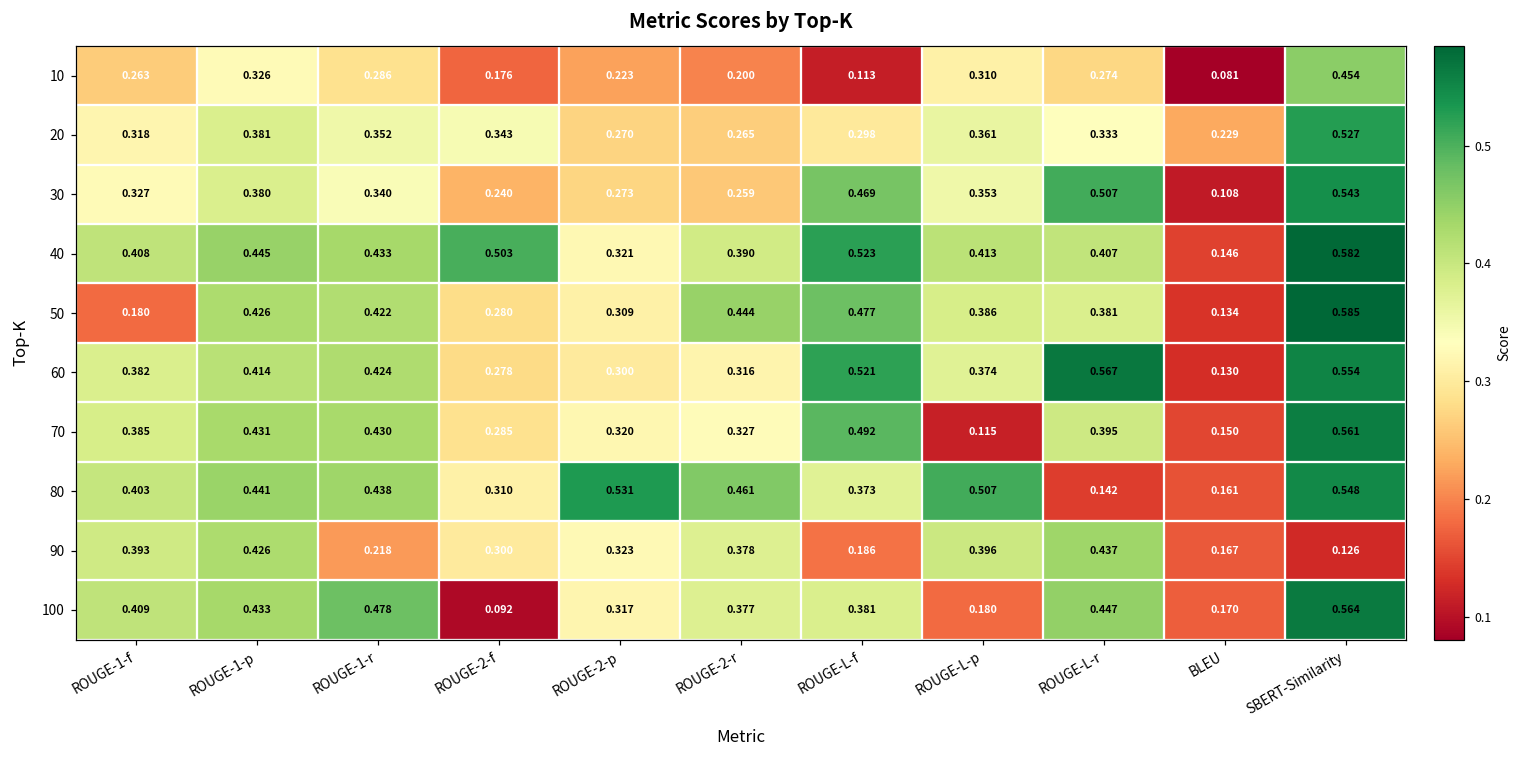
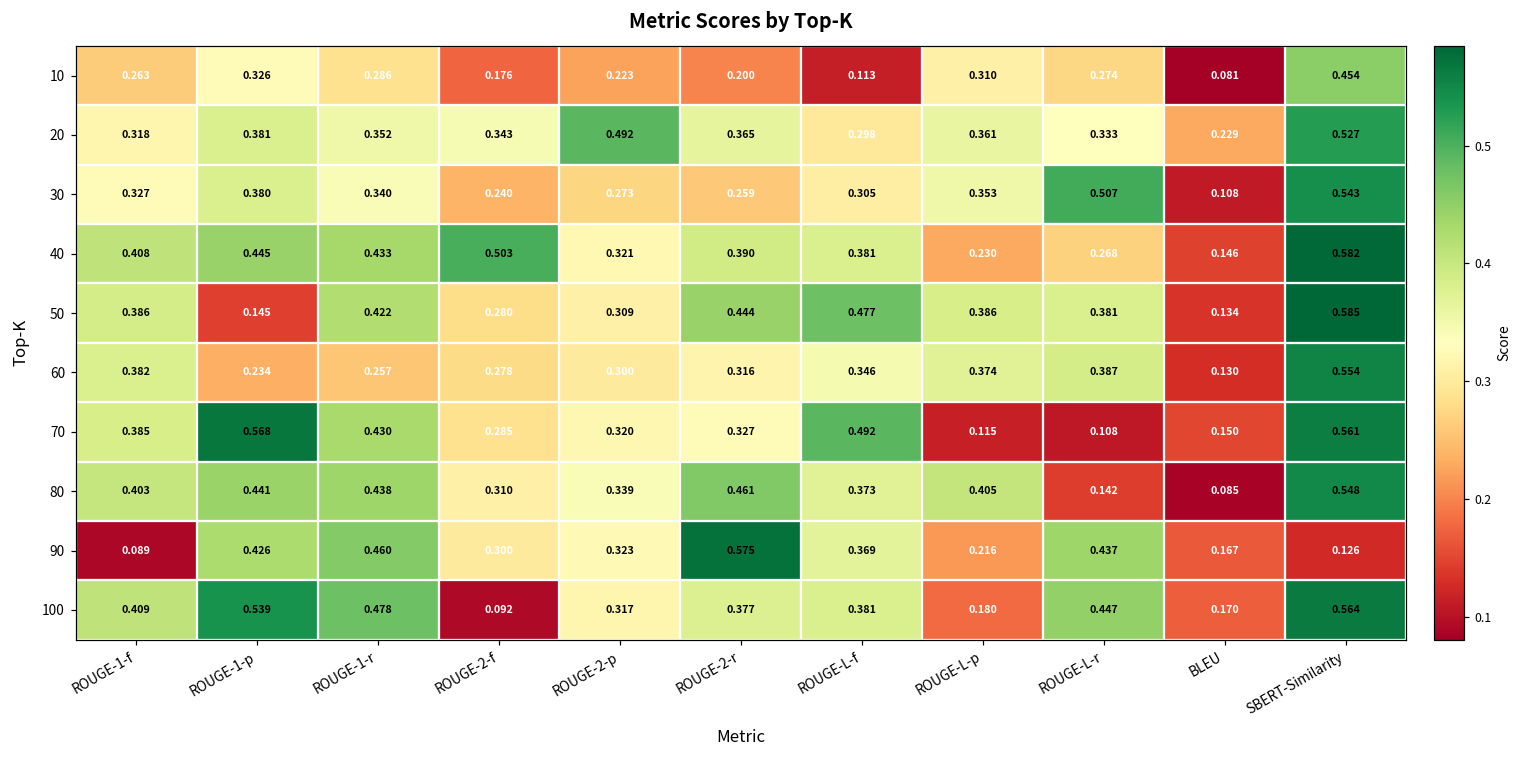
  {
    "10": {
      "ROUGE-1-f": 0.263,
      "ROUGE-1-p": 0.326,
      "ROUGE-1-r": 0.286,
      "ROUGE-2-f": 0.176,
      "ROUGE-2-p": 0.223,
      "ROUGE-2-r": 0.200,
      "ROUGE-L-f": 0.113,
      "ROUGE-L-p": 0.310,
      "ROUGE-L-r": 0.274,
      "BLEU": 0.081,
      "SBERT-Similarity": 0.454
    },
    "20": {
      "ROUGE-1-f": 0.318,
      "ROUGE-1-p": 0.381,
      "ROUGE-1-r": 0.352,
      "ROUGE-2-f": 0.343,
-     "ROUGE-2-p": 0.270,
-     "ROUGE-2-r": 0.265,
+     "ROUGE-2-p": 0.492,
+     "ROUGE-2-r": 0.365,
      "ROUGE-L-f": 0.298,
      "ROUGE-L-p": 0.361,
      "ROUGE-L-r": 0.333,
      "BLEU": 0.229,
      "SBERT-Similarity": 0.527
    },
    "30": {
      "ROUGE-1-f": 0.327,
      "ROUGE-1-p": 0.380,
      "ROUGE-1-r": 0.340,
      "ROUGE-2-f": 0.240,
      "ROUGE-2-p": 0.273,
      "ROUGE-2-r": 0.259,
-     "ROUGE-L-f": 0.469,
+     "ROUGE-L-f": 0.305,
      "ROUGE-L-p": 0.353,
      "ROUGE-L-r": 0.507,
      "BLEU": 0.108,
      "SBERT-Similarity": 0.543
    },
    "40": {
      "ROUGE-1-f": 0.408,
      "ROUGE-1-p": 0.445,
      "ROUGE-1-r": 0.433,
      "ROUGE-2-f": 0.503,
      "ROUGE-2-p": 0.321,
      "ROUGE-2-r": 0.390,
-     "ROUGE-L-f": 0.523,
-     "ROUGE-L-p": 0.413,
-     "ROUGE-L-r": 0.407,
+     "ROUGE-L-f": 0.381,
+     "ROUGE-L-p": 0.230,
+     "ROUGE-L-r": 0.268,
      "BLEU": 0.146,
      "SBERT-Similarity": 0.582
    },
    "50": {
-     "ROUGE-1-f": 0.180,
-     "ROUGE-1-p": 0.426,
+     "ROUGE-1-f": 0.386,
+     "ROUGE-1-p": 0.145,
      "ROUGE-1-r": 0.422,
      "ROUGE-2-f": 0.280,
      "ROUGE-2-p": 0.309,
      "ROUGE-2-r": 0.444,
      "ROUGE-L-f": 0.477,
      "ROUGE-L-p": 0.386,
      "ROUGE-L-r": 0.381,
      "BLEU": 0.134,
      "SBERT-Similarity": 0.585
    },
    "60": {
      "ROUGE-1-f": 0.382,
-     "ROUGE-1-p": 0.414,
-     "ROUGE-1-r": 0.424,
+     "ROUGE-1-p": 0.234,
+     "ROUGE-1-r": 0.257,
      "ROUGE-2-f": 0.278,
      "ROUGE-2-p": 0.300,
      "ROUGE-2-r": 0.316,
-     "ROUGE-L-f": 0.521,
+     "ROUGE-L-f": 0.346,
      "ROUGE-L-p": 0.374,
-     "ROUGE-L-r": 0.567,
+     "ROUGE-L-r": 0.387,
      "BLEU": 0.130,
      "SBERT-Similarity": 0.554
    },
    "70": {
      "ROUGE-1-f": 0.385,
-     "ROUGE-1-p": 0.431,
+     "ROUGE-1-p": 0.568,
      "ROUGE-1-r": 0.430,
      "ROUGE-2-f": 0.285,
      "ROUGE-2-p": 0.320,
      "ROUGE-2-r": 0.327,
      "ROUGE-L-f": 0.492,
      "ROUGE-L-p": 0.115,
-     "ROUGE-L-r": 0.395,
+     "ROUGE-L-r": 0.108,
      "BLEU": 0.150,
      "SBERT-Similarity": 0.561
    },
    "80": {
      "ROUGE-1-f": 0.403,
      "ROUGE-1-p": 0.441,
      "ROUGE-1-r": 0.438,
      "ROUGE-2-f": 0.310,
-     "ROUGE-2-p": 0.531,
+     "ROUGE-2-p": 0.339,
      "ROUGE-2-r": 0.461,
      "ROUGE-L-f": 0.373,
-     "ROUGE-L-p": 0.507,
+     "ROUGE-L-p": 0.405,
      "ROUGE-L-r": 0.142,
-     "BLEU": 0.161,
+     "BLEU": 0.085,
      "SBERT-Similarity": 0.548
    },
    "90": {
-     "ROUGE-1-f": 0.393,
+     "ROUGE-1-f": 0.089,
      "ROUGE-1-p": 0.426,
-     "ROUGE-1-r": 0.218,
+     "ROUGE-1-r": 0.460,
      "ROUGE-2-f": 0.300,
      "ROUGE-2-p": 0.323,
-     "ROUGE-2-r": 0.378,
-     "ROUGE-L-f": 0.186,
-     "ROUGE-L-p": 0.396,
+     "ROUGE-2-r": 0.575,
+     "ROUGE-L-f": 0.369,
+     "ROUGE-L-p": 0.216,
      "ROUGE-L-r": 0.437,
      "BLEU": 0.167,
      "SBERT-Similarity": 0.126
    },
    "100": {
      "ROUGE-1-f": 0.409,
-     "ROUGE-1-p": 0.433,
+     "ROUGE-1-p": 0.539,
      "ROUGE-1-r": 0.478,
      "ROUGE-2-f": 0.092,
      "ROUGE-2-p": 0.317,
      "ROUGE-2-r": 0.377,
      "ROUGE-L-f": 0.381,
      "ROUGE-L-p": 0.180,
      "ROUGE-L-r": 0.447,
      "BLEU": 0.170,
      "SBERT-Similarity": 0.564
    }
  }
